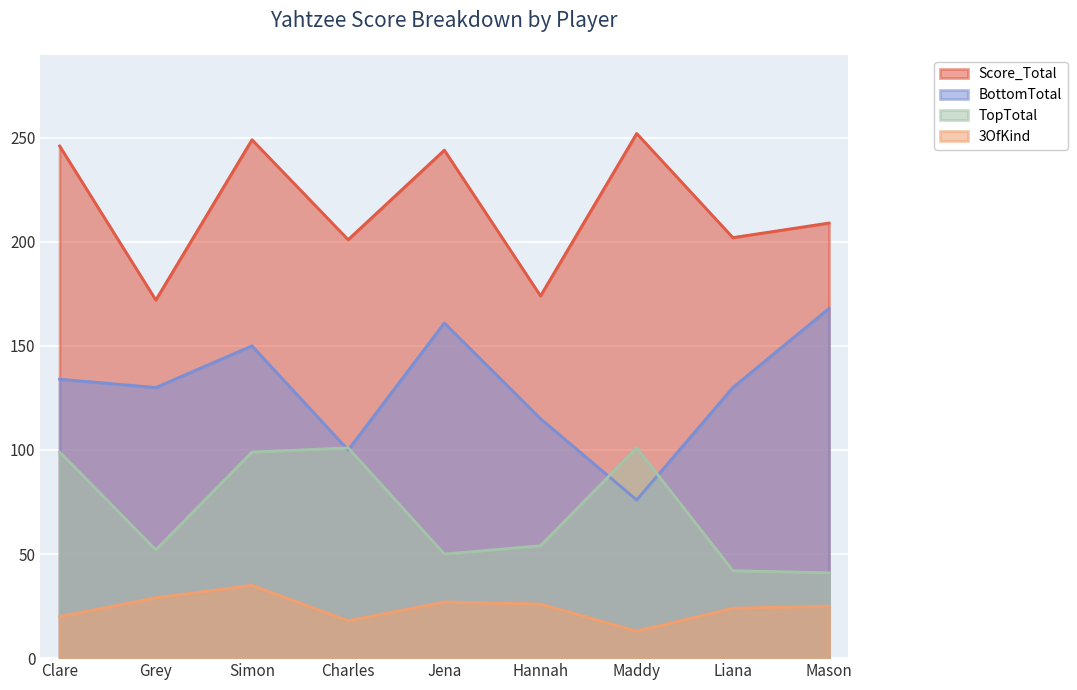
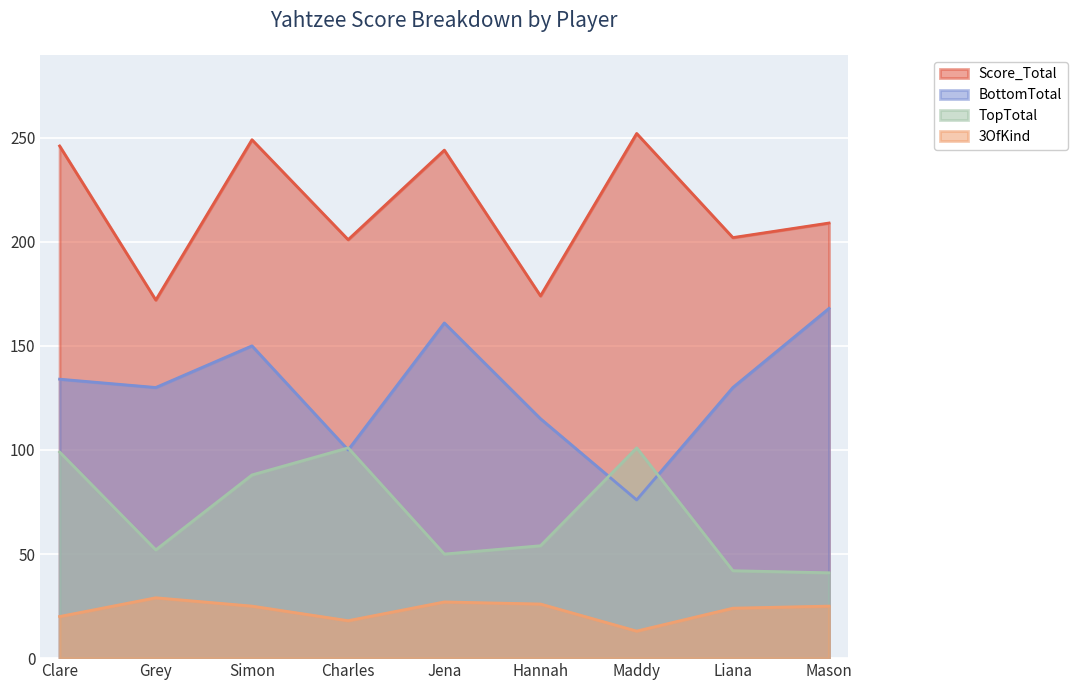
  {
    "Score_Total": {
      "Clare": 246,
      "Grey": 172,
      "Simon": 249,
      "Charles": 201,
      "Jena": 244,
      "Hannah": 174,
      "Maddy": 252,
      "Liana": 202,
      "Mason": 209
    },
    "BottomTotal": {
      "Clare": 134,
      "Grey": 130,
      "Simon": 150,
      "Jena": 161,
      "Hannah": 115,
      "Maddy": 76,
      "Liana": 130,
      "Mason": 168
    },
    "TopTotal": {
      "Clare": 99,
      "Grey": 52,
-     "Simon": 99,
+     "Simon": 88,
      "Jena": 50,
      "Hannah": 54,
      "Maddy": 101,
      "Liana": 42,
      "Mason": 41
    },
    "3OfKind": {
      "Clare": 20,
      "Grey": 29,
-     "Simon": 35,
+     "Simon": 25,
      "Charles": 18,
      "Jena": 27,
      "Hannah": 26,
      "Maddy": 13,
      "Liana": 24,
      "Mason": 25
    }
  }
